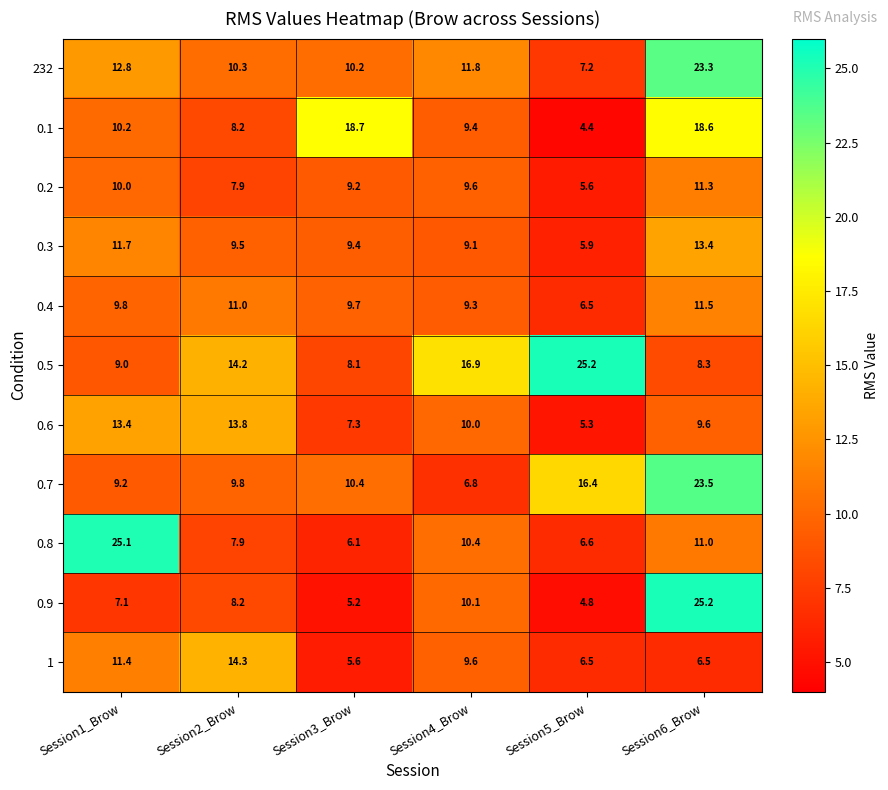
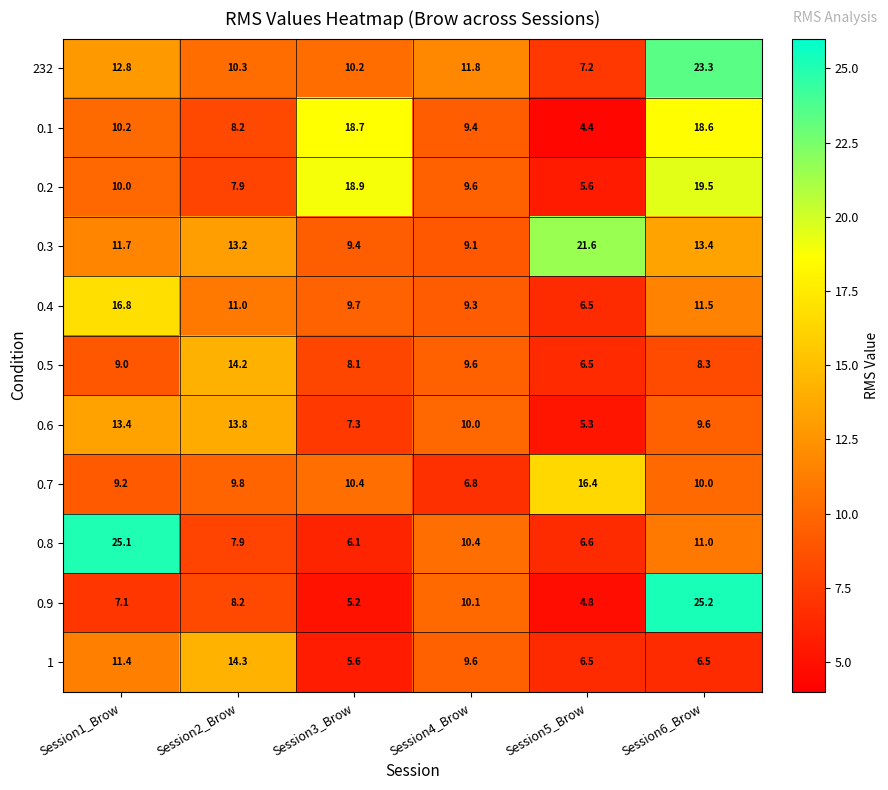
  {
    "232": {
      "Session1_Brow": 12.8,
      "Session2_Brow": 10.3,
      "Session3_Brow": 10.2,
      "Session4_Brow": 11.8,
      "Session5_Brow": 7.2,
      "Session6_Brow": 23.3
    },
    "0.1": {
      "Session1_Brow": 10.2,
      "Session2_Brow": 8.2,
      "Session3_Brow": 18.7,
      "Session4_Brow": 9.4,
      "Session5_Brow": 4.4,
      "Session6_Brow": 18.6
    },
    "0.2": {
      "Session1_Brow": 10.0,
      "Session2_Brow": 7.9,
-     "Session3_Brow": 9.2,
+     "Session3_Brow": 18.9,
      "Session4_Brow": 9.6,
      "Session5_Brow": 5.6,
-     "Session6_Brow": 11.3
+     "Session6_Brow": 19.5
    },
    "0.3": {
      "Session1_Brow": 11.7,
-     "Session2_Brow": 9.5,
+     "Session2_Brow": 13.2,
      "Session3_Brow": 9.4,
      "Session4_Brow": 9.1,
-     "Session5_Brow": 5.9,
+     "Session5_Brow": 21.6,
      "Session6_Brow": 13.4
    },
    "0.4": {
-     "Session1_Brow": 9.8,
+     "Session1_Brow": 16.8,
      "Session2_Brow": 11.0,
      "Session3_Brow": 9.7,
      "Session4_Brow": 9.3,
      "Session5_Brow": 6.5,
      "Session6_Brow": 11.5
    },
    "0.5": {
      "Session1_Brow": 9.0,
      "Session2_Brow": 14.2,
      "Session3_Brow": 8.1,
-     "Session4_Brow": 16.9,
-     "Session5_Brow": 25.2,
+     "Session4_Brow": 9.6,
+     "Session5_Brow": 6.5,
      "Session6_Brow": 8.3
    },
    "0.6": {
      "Session1_Brow": 13.4,
      "Session2_Brow": 13.8,
      "Session3_Brow": 7.3,
      "Session4_Brow": 10.0,
      "Session5_Brow": 5.3,
      "Session6_Brow": 9.6
    },
    "0.7": {
      "Session1_Brow": 9.2,
      "Session2_Brow": 9.8,
      "Session3_Brow": 10.4,
      "Session4_Brow": 6.8,
      "Session5_Brow": 16.4,
-     "Session6_Brow": 23.5
+     "Session6_Brow": 10.0
    },
    "0.8": {
      "Session1_Brow": 25.1,
      "Session2_Brow": 7.9,
      "Session3_Brow": 6.1,
      "Session4_Brow": 10.4,
      "Session5_Brow": 6.6,
      "Session6_Brow": 11.0
    },
    "0.9": {
      "Session1_Brow": 7.1,
      "Session2_Brow": 8.2,
      "Session3_Brow": 5.2,
      "Session4_Brow": 10.1,
      "Session5_Brow": 4.8,
      "Session6_Brow": 25.2
    },
    "1": {
      "Session1_Brow": 11.4,
      "Session2_Brow": 14.3,
      "Session3_Brow": 5.6,
      "Session4_Brow": 9.6,
      "Session5_Brow": 6.5,
      "Session6_Brow": 6.5
    }
  }
